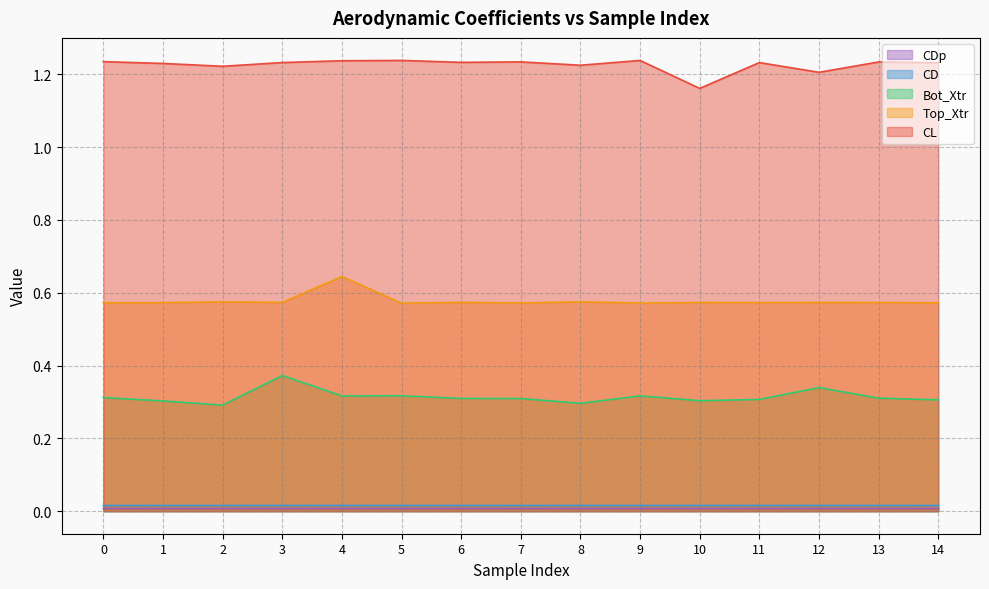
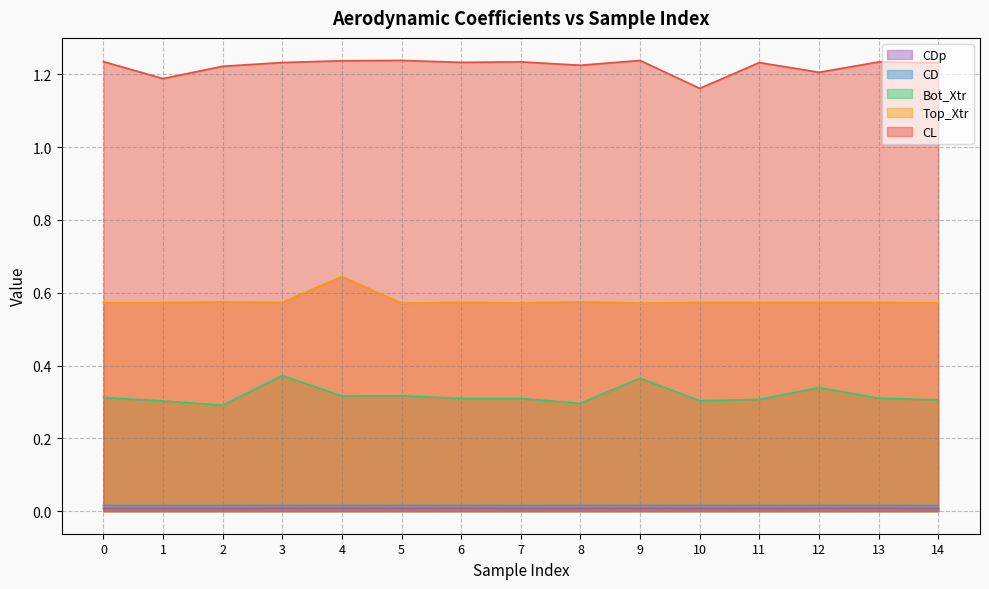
  {
    "CDp": {
      "0": 0.01,
      "1": 0.01,
      "2": 0.01,
      "3": 0.01,
      "4": 0.01,
      "5": 0.01,
      "6": 0.01,
      "7": 0.01,
      "8": 0.01,
      "9": 0.01,
      "10": 0.01,
      "11": 0.01,
      "12": 0.01,
      "13": 0.01,
      "14": 0.01
    },
    "CD": {
      "0": 0.02,
      "1": 0.02,
      "2": 0.02,
      "3": 0.02,
      "4": 0.02,
      "5": 0.02,
      "6": 0.02,
      "7": 0.02,
      "8": 0.02,
      "9": 0.02,
      "10": 0.02,
      "11": 0.02,
      "12": 0.02,
      "13": 0.02,
      "14": 0.02
    },
    "Bot_Xtr": {
      "0": 0.31,
      "1": 0.30,
      "2": 0.29,
      "3": 0.37,
      "4": 0.32,
      "5": 0.32,
      "6": 0.31,
      "7": 0.31,
      "8": 0.30,
-     "9": 0.32,
+     "9": 0.37,
      "10": 0.30,
      "11": 0.31,
      "12": 0.34,
      "13": 0.31,
      "14": 0.31
    },
    "Top_Xtr": {
      "0": 0.57,
      "1": 0.57,
      "2": 0.58,
      "3": 0.57,
      "4": 0.64,
      "5": 0.57,
      "6": 0.57,
      "7": 0.57,
      "8": 0.58,
      "9": 0.57,
      "10": 0.57,
      "11": 0.57,
      "12": 0.57,
      "13": 0.57,
      "14": 0.57
    },
    "CL": {
      "0": 1.23,
-     "1": 1.23,
+     "1": 1.19,
      "2": 1.22,
      "3": 1.23,
      "4": 1.24,
      "5": 1.24,
      "6": 1.23,
      "7": 1.23,
      "8": 1.22,
      "9": 1.24,
      "10": 1.16,
      "11": 1.23,
      "12": 1.21,
      "13": 1.23
    }
  }
